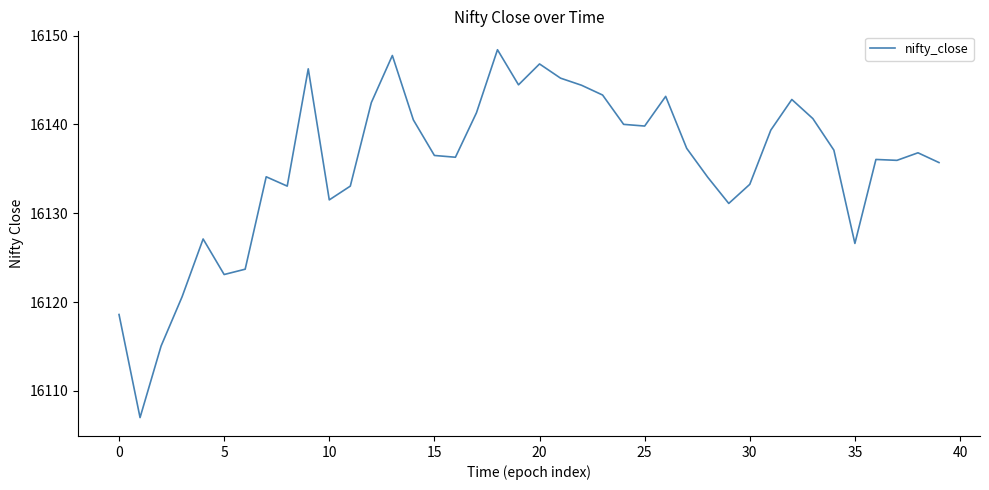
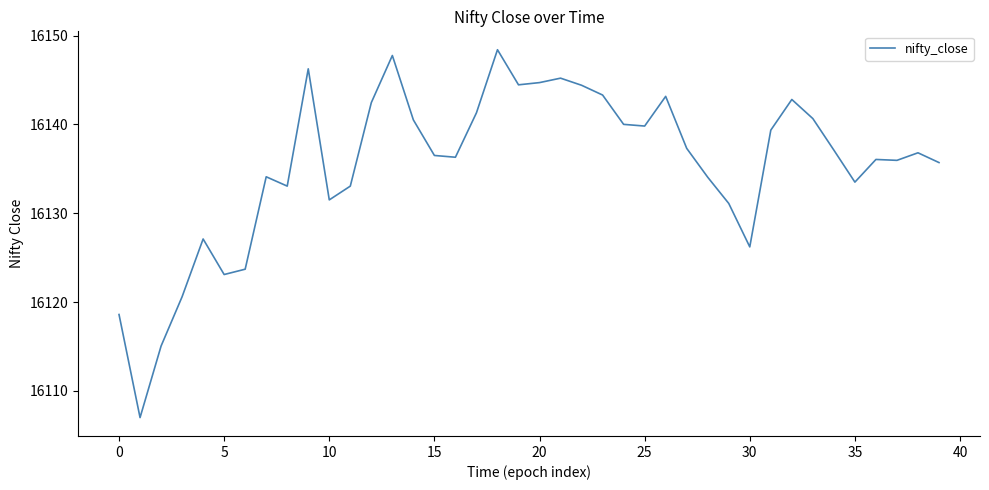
  {
    "0": 16119,
    "5": 16123,
    "10": 16132,
    "15": 16137,
-   "20": 16147,
+   "20": 16145,
    "25": 16140,
-   "30": 16133,
-   "35": 16127
+   "30": 16126,
+   "35": 16134
  }
